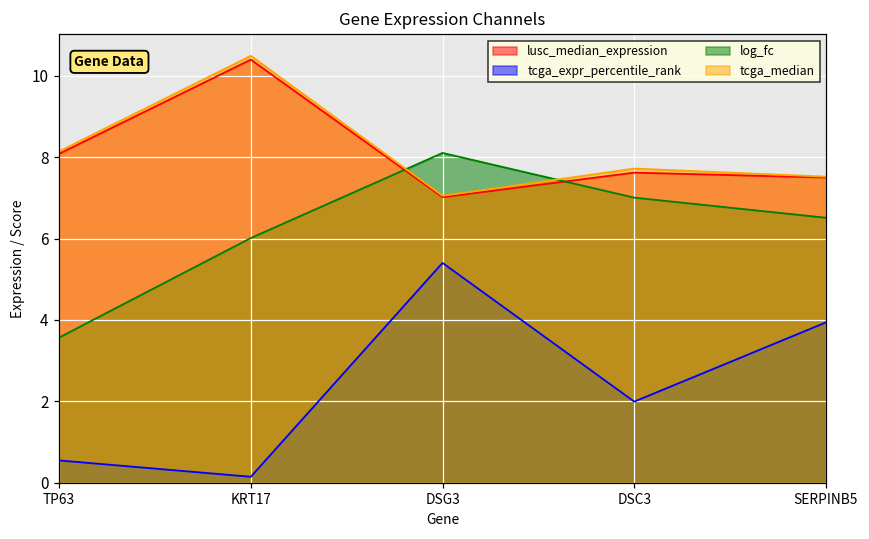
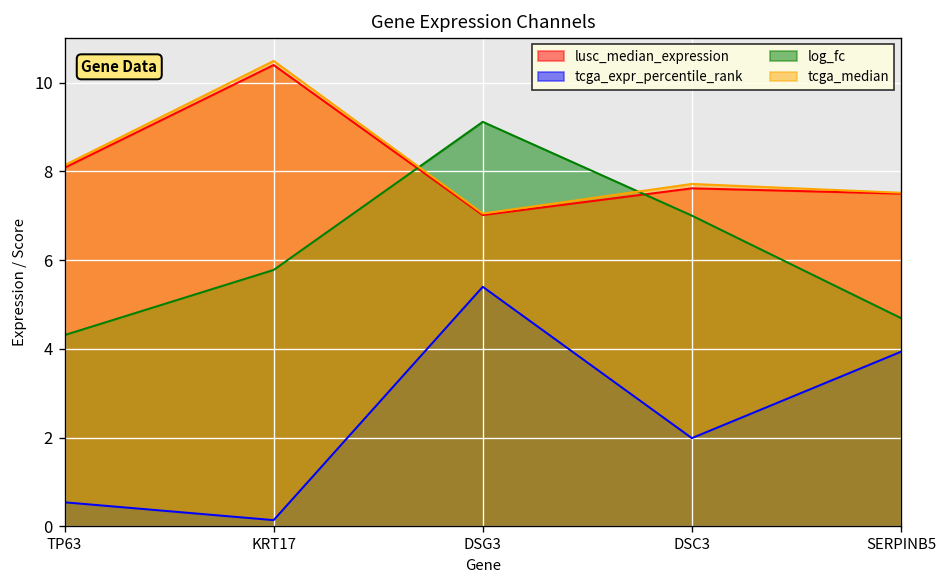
  {
    "lusc_median_expression": {
      "KRT17": 10.4,
      "DSC3": 7.6
    },
    "tcga_expr_percentile_rank": {
      "TP63": 0.5,
      "KRT17": 0.1,
      "DSG3": 5.4,
      "DSC3": 2.0,
      "SERPINB5": 3.9
    },
    "log_fc": {
-     "TP63": 3.6,
-     "KRT17": 6.0,
-     "DSG3": 8.1,
+     "TP63": 4.3,
+     "KRT17": 5.8,
+     "DSG3": 9.1,
      "DSC3": 7.0,
-     "SERPINB5": 6.5
+     "SERPINB5": 4.7
    },
    "tcga_median": {
      "KRT17": 10.5,
      "DSC3": 7.7
    }
  }
